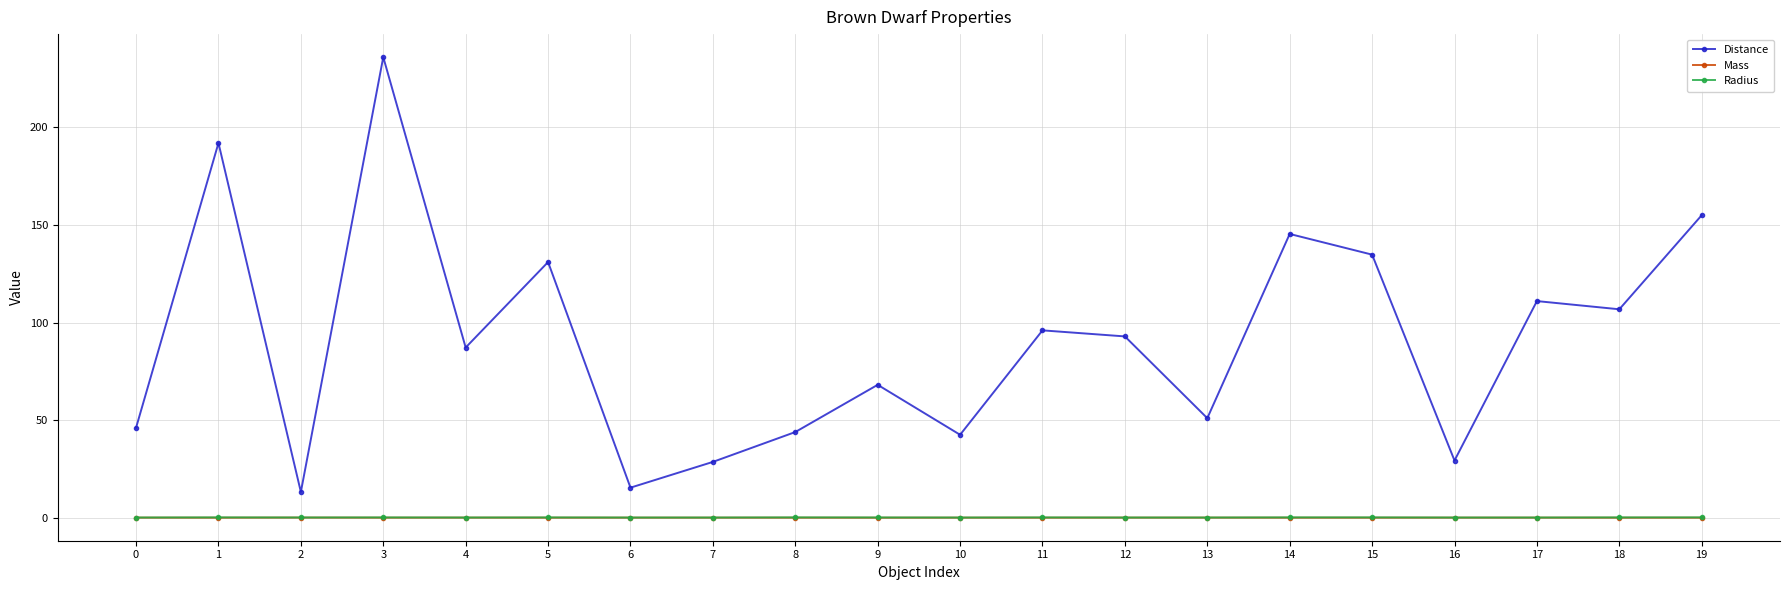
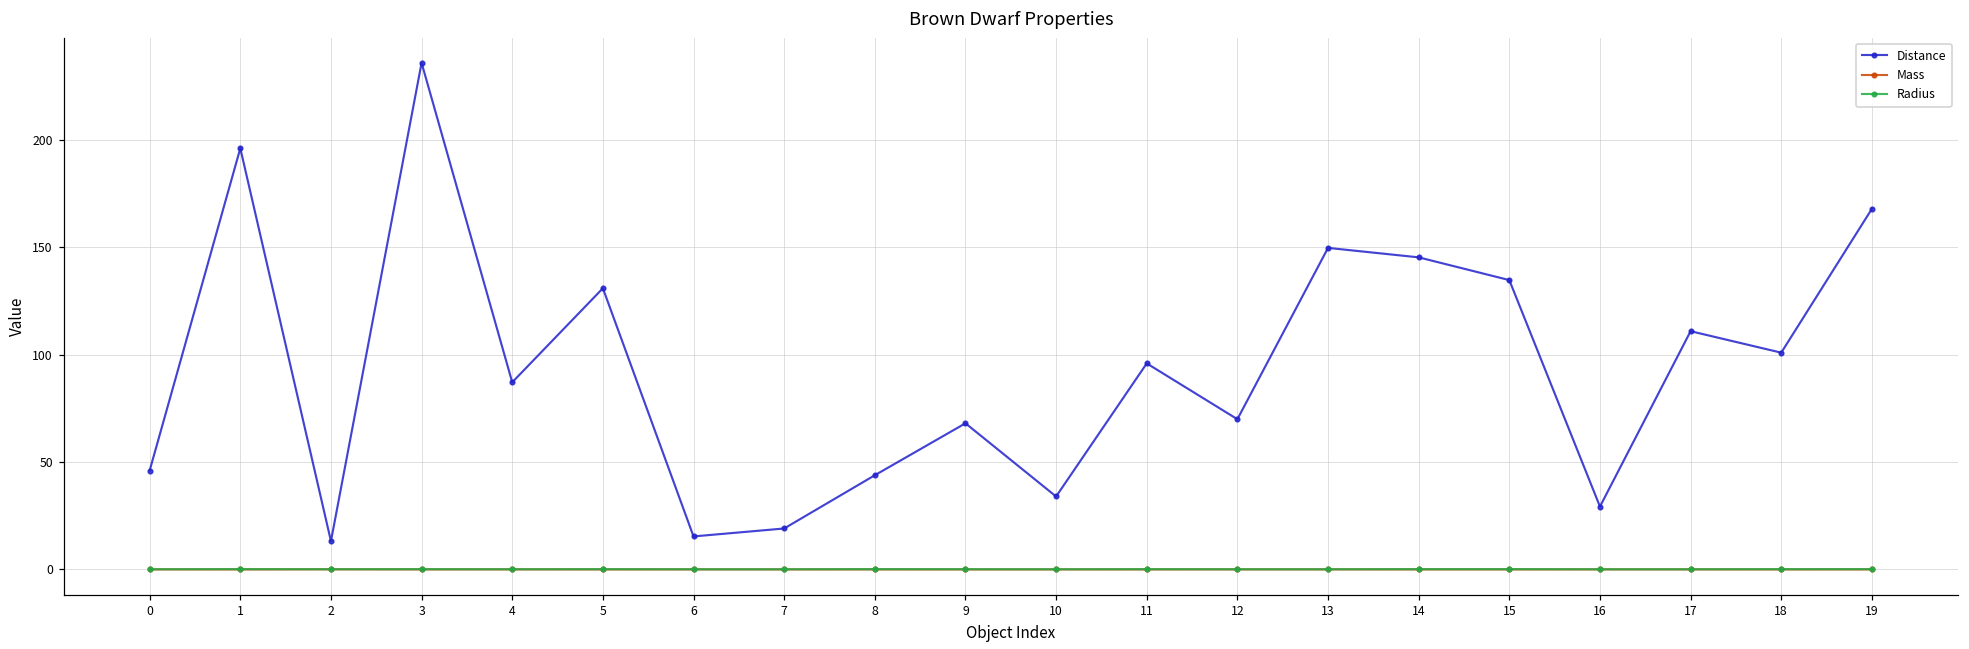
  {
    "Distance": {
      "0": 46,
-     "1": 192,
+     "1": 196,
      "2": 13,
      "3": 236,
      "4": 87,
      "5": 131,
      "6": 15,
-     "7": 29,
+     "7": 19,
      "8": 44,
      "9": 68,
-     "10": 43,
+     "10": 34,
      "11": 96,
-     "12": 93,
-     "13": 51,
+     "12": 70,
+     "13": 150,
      "14": 145,
      "15": 135,
      "16": 29,
      "17": 111,
-     "18": 107,
-     "19": 155
+     "18": 101,
+     "19": 168
    }
  }
